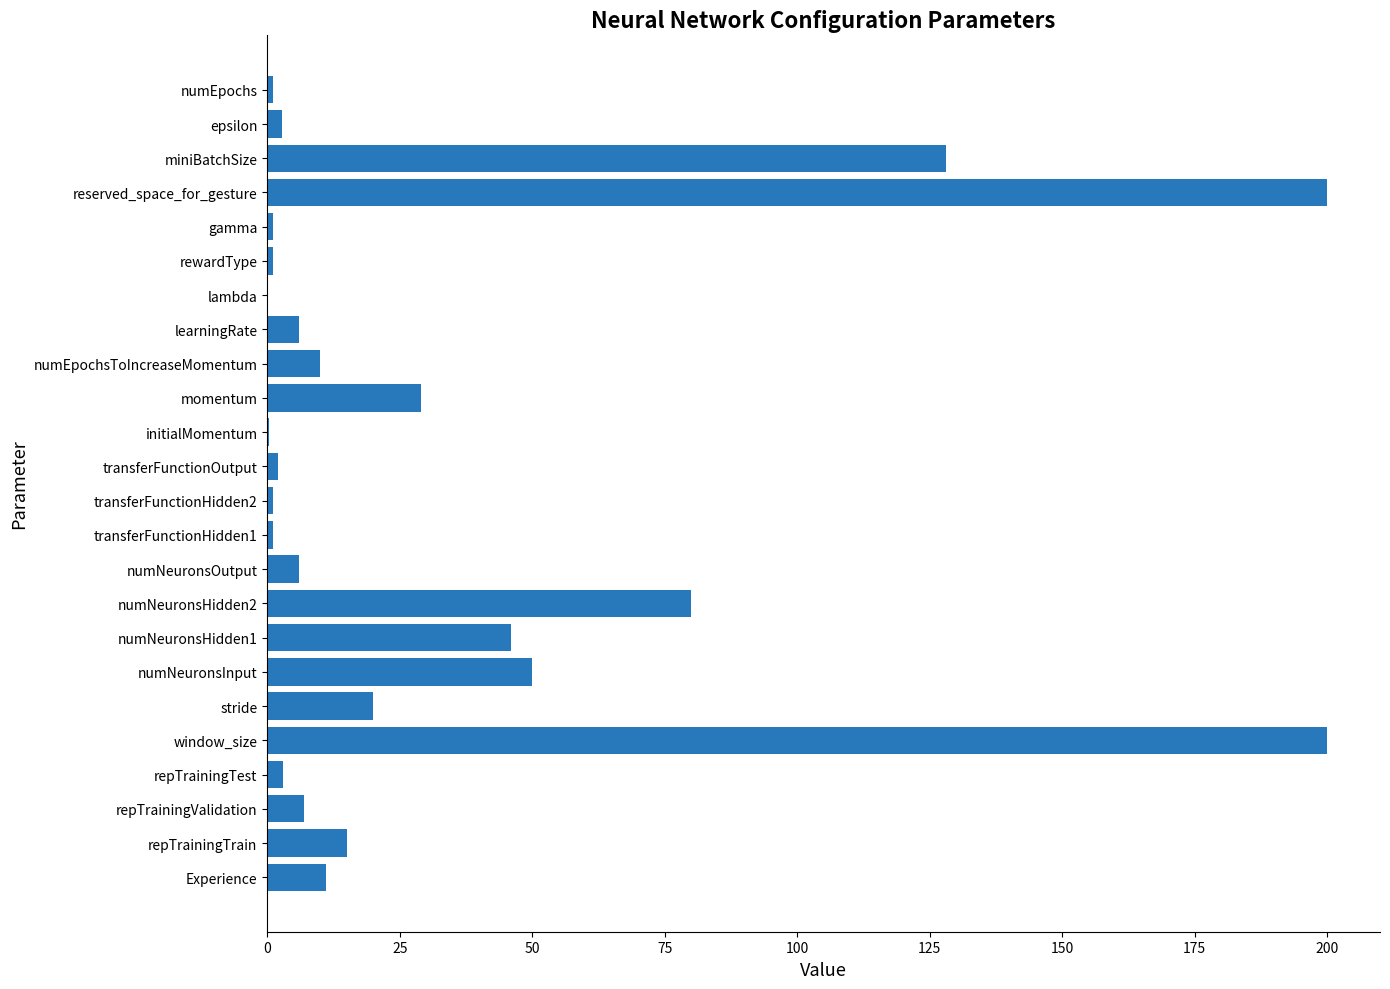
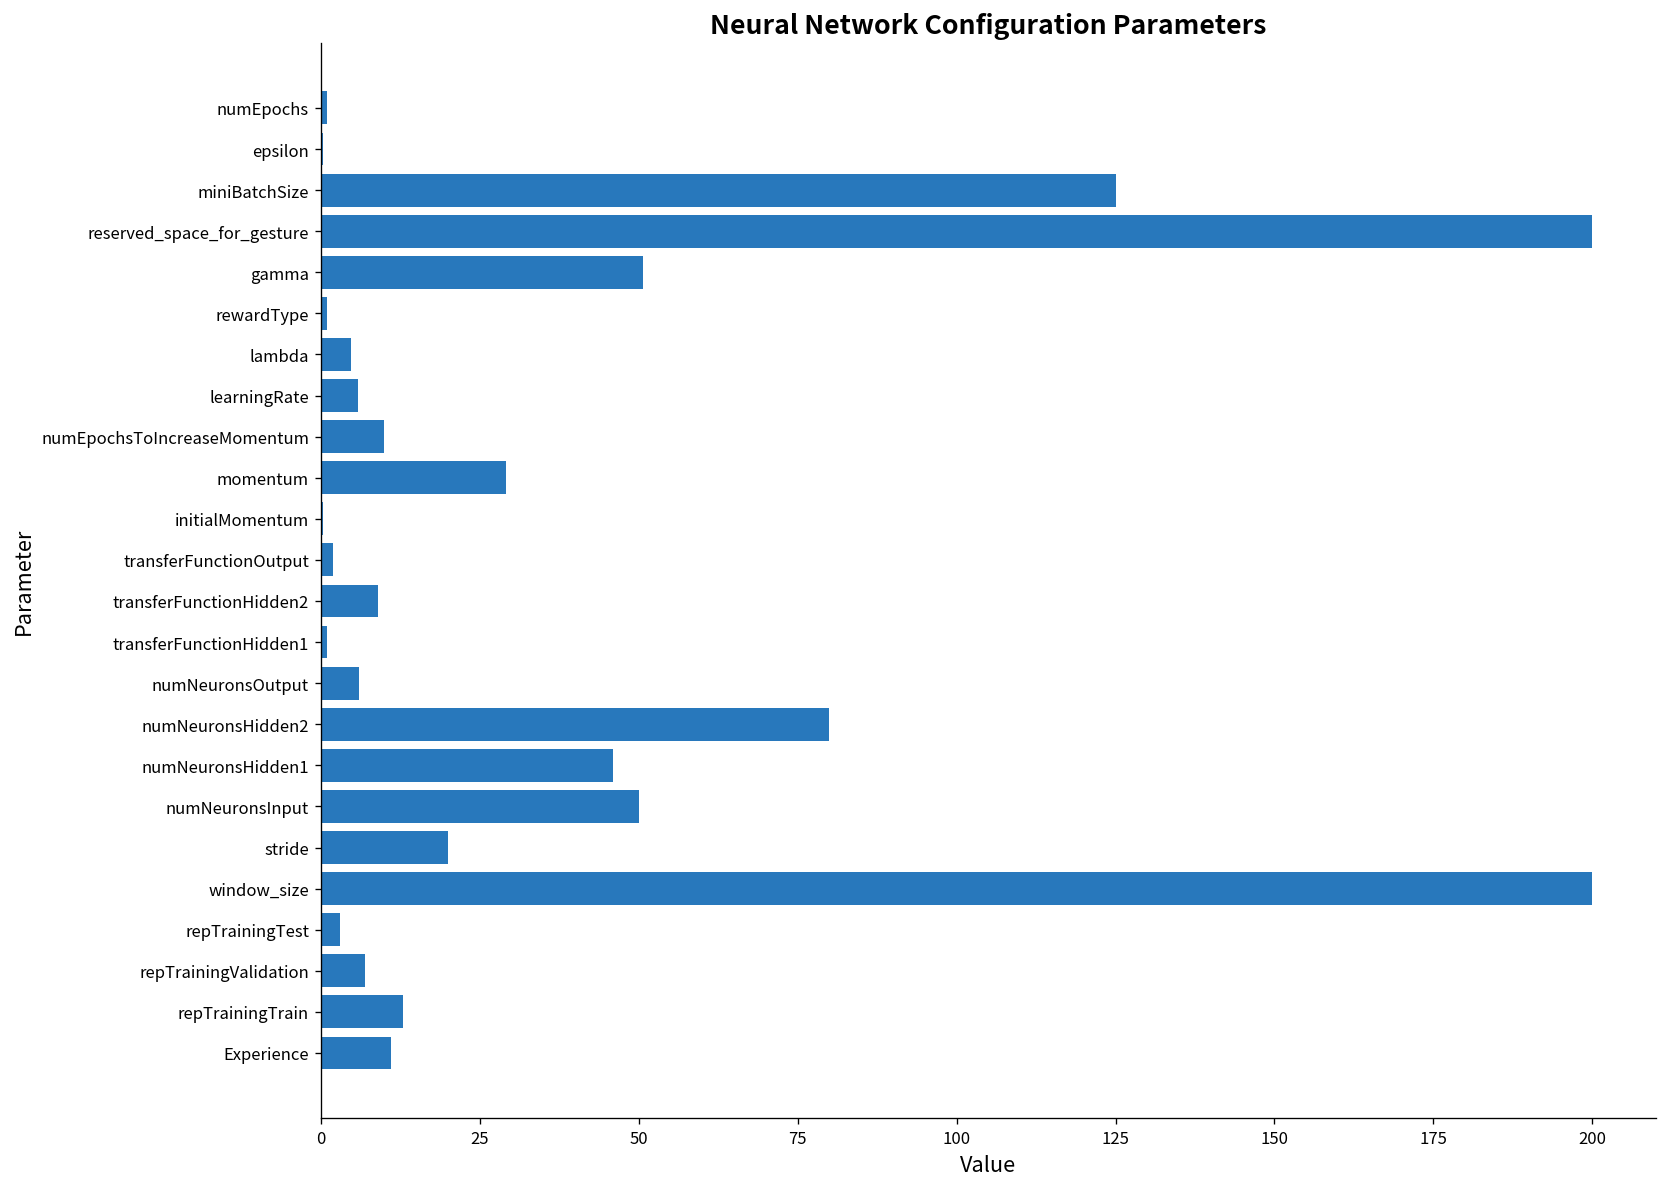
  {
    "numEpochs": 1,
-   "epsilon": 3,
-   "miniBatchSize": 128,
+   "epsilon": 0,
+   "miniBatchSize": 125,
    "reserved_space_for_gesture": 200,
-   "gamma": 1,
+   "gamma": 51,
    "rewardType": 1,
-   "lambda": 0,
+   "lambda": 5,
    "learningRate": 6,
    "numEpochsToIncreaseMomentum": 10,
    "momentum": 29,
    "transferFunctionOutput": 2,
-   "transferFunctionHidden2": 1,
+   "transferFunctionHidden2": 9,
    "transferFunctionHidden1": 1,
    "numNeuronsOutput": 6,
    "numNeuronsHidden2": 80,
    "numNeuronsHidden1": 46,
    "numNeuronsInput": 50,
    "stride": 20,
    "window_size": 200,
    "repTrainingTest": 3,
    "repTrainingValidation": 7,
-   "repTrainingTrain": 15,
+   "repTrainingTrain": 13,
    "Experience": 11
  }
